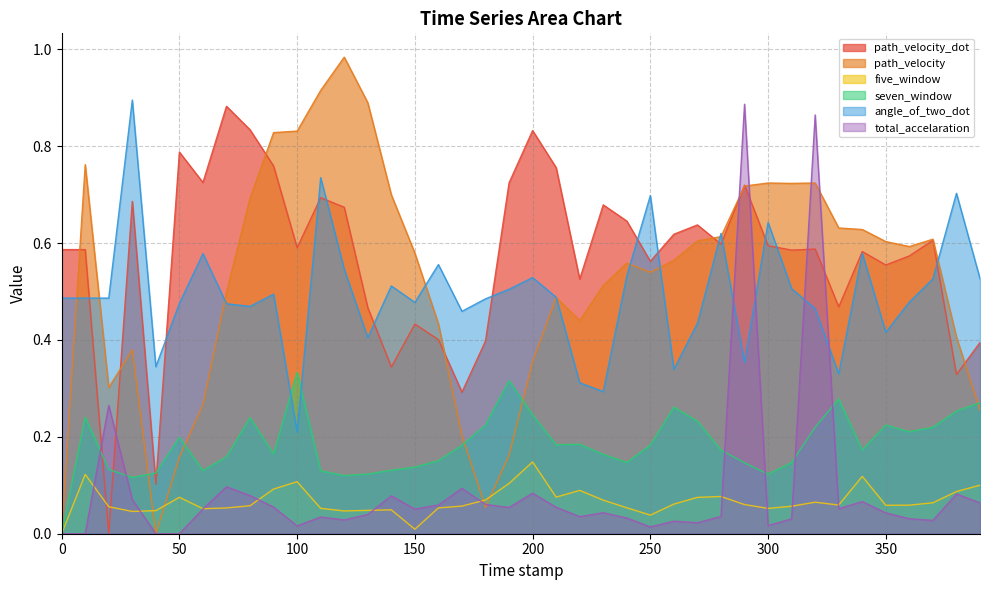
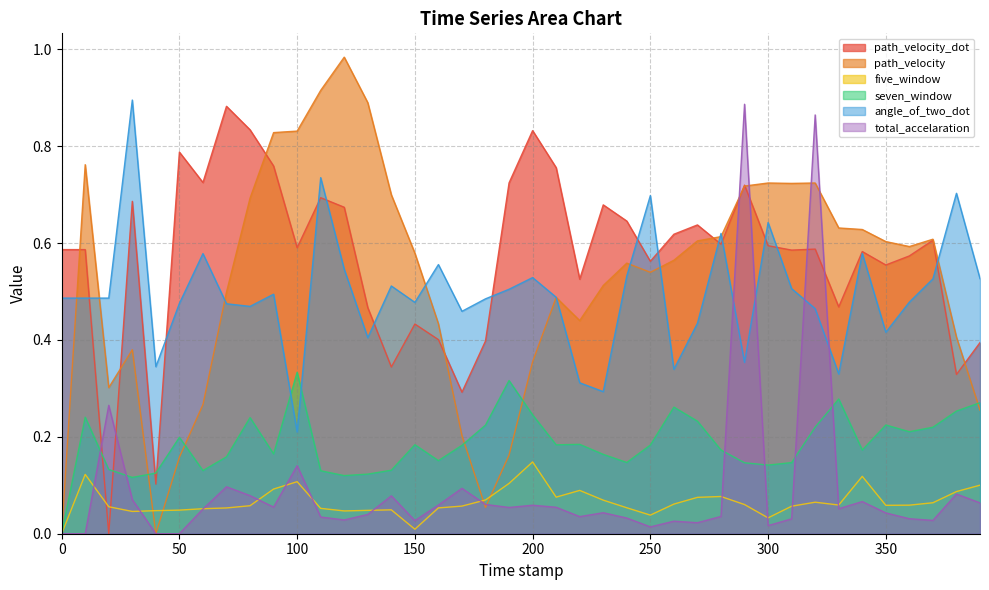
  {
    "five_window": {
-     "50": 0.08,
+     "50": 0.05,
      "100": 0.11,
      "150": 0.01,
      "200": 0.15,
      "250": 0.04,
-     "300": 0.05,
+     "300": 0.03,
      "350": 0.06
    },
    "seven_window": {
      "50": 0.20,
      "100": 0.33,
-     "150": 0.14,
+     "150": 0.18,
      "200": 0.25,
      "250": 0.18,
-     "300": 0.12,
+     "300": 0.14,
      "350": 0.22
    },
    "angle_of_two_dot": {
      "0": 0.49,
      "50": 0.48,
      "100": 0.21,
      "150": 0.48,
      "200": 0.53,
      "250": 0.70,
      "300": 0.64,
      "350": 0.42
    },
    "total_accelaration": {
      "50": 0.00,
-     "100": 0.02,
-     "150": 0.05,
-     "200": 0.08,
+     "100": 0.14,
+     "150": 0.03,
+     "200": 0.06,
      "250": 0.01,
      "300": 0.02,
      "350": 0.04
    }
  }
